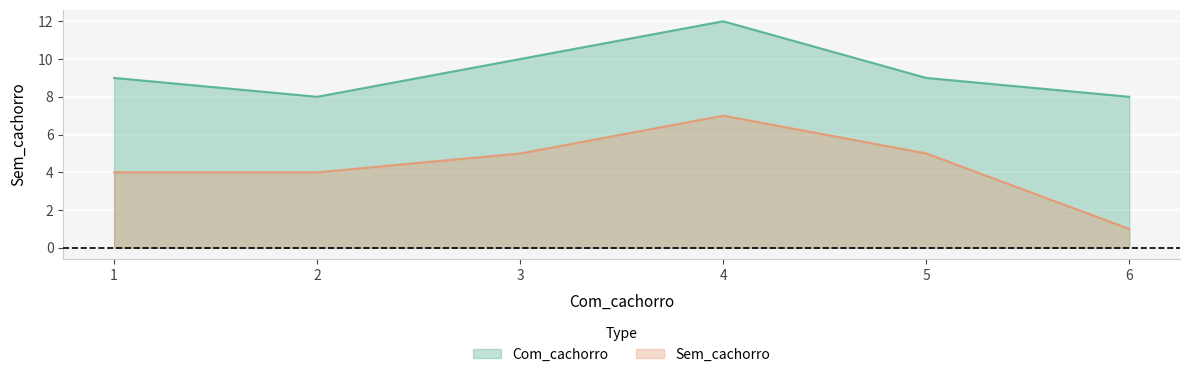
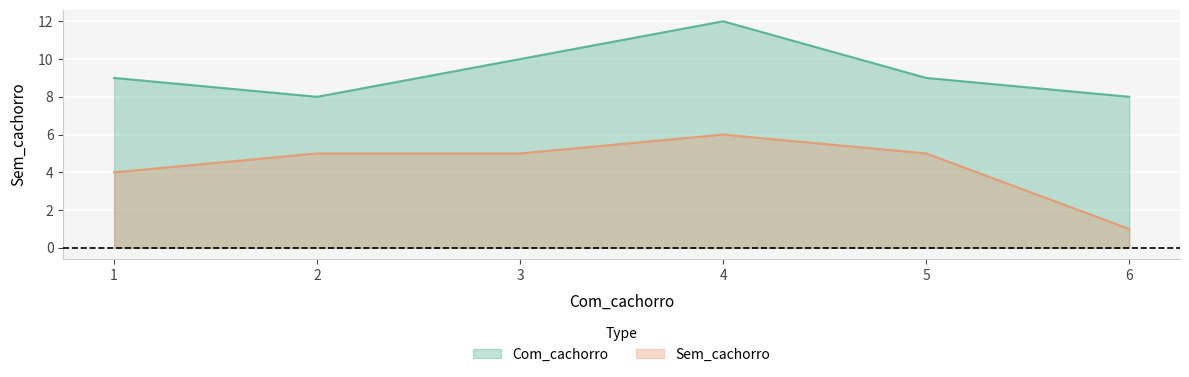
  {
    "Com_cachorro": {
      "1": 9,
      "2": 8,
      "3": 10,
      "4": 12,
      "5": 9,
      "6": 8
    },
    "Sem_cachorro": {
      "1": 4,
-     "2": 4,
+     "2": 5,
      "3": 5,
-     "4": 7,
+     "4": 6,
      "5": 5,
      "6": 1
    }
  }
